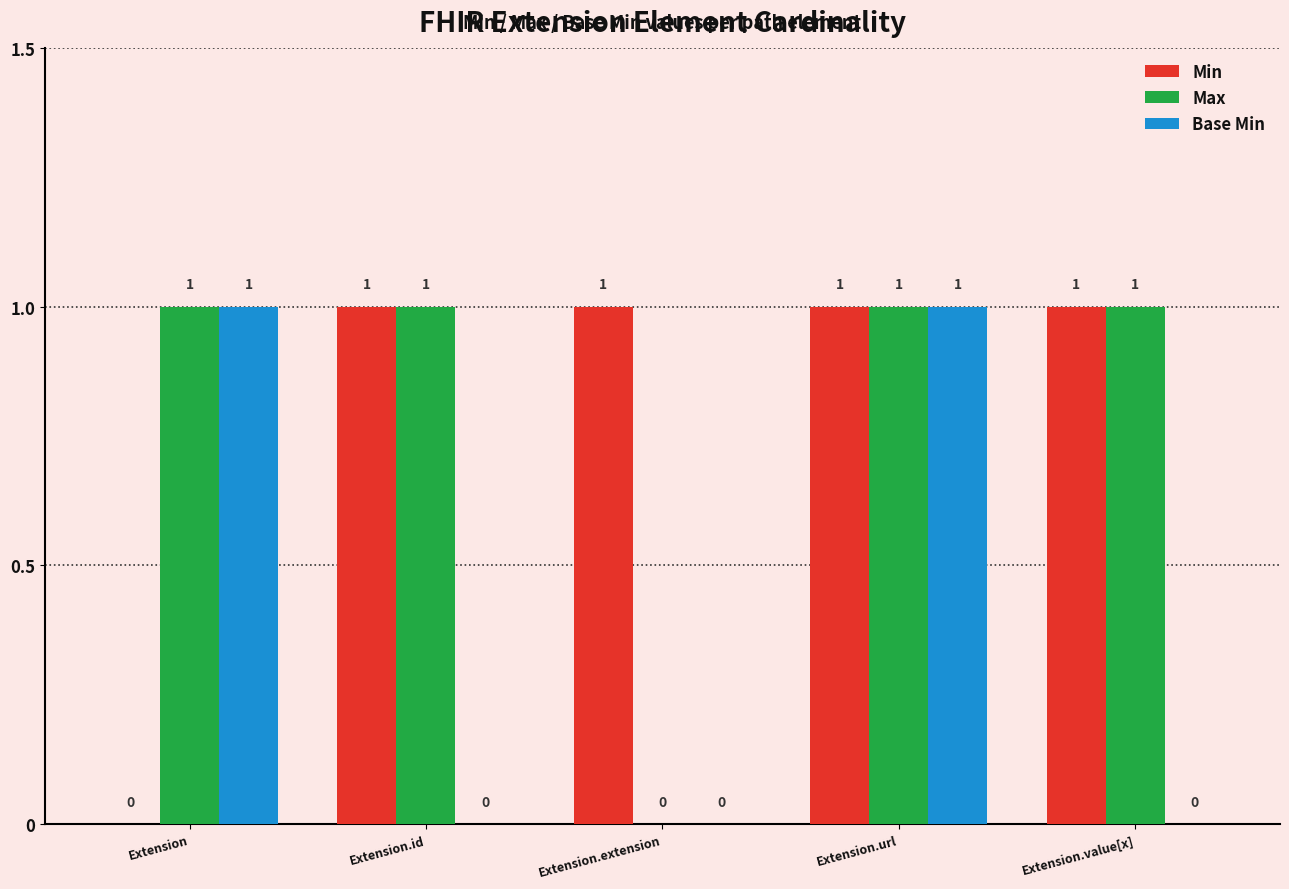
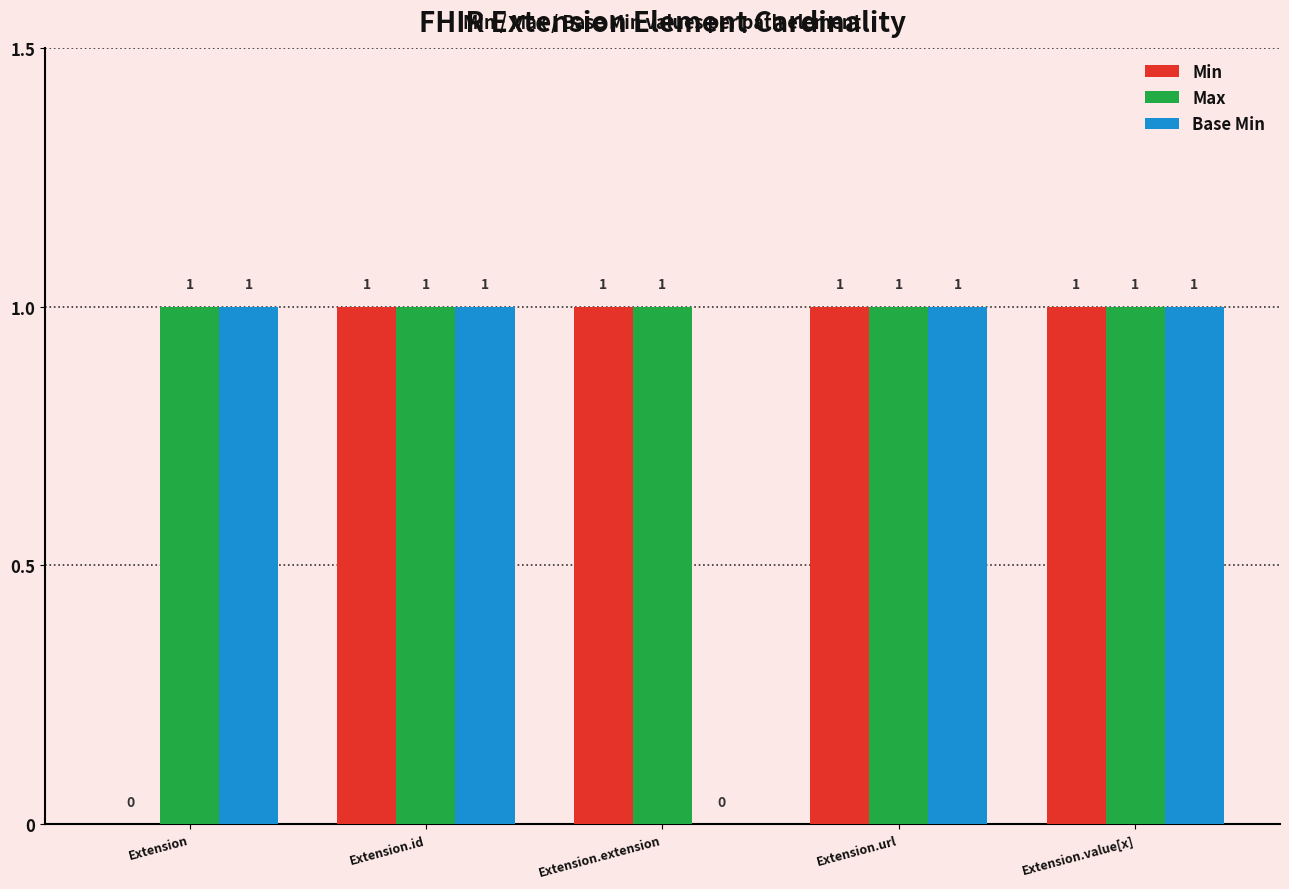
  {
    "Min": {
      "Extension": 0,
      "Extension.id": 1,
      "Extension.extension": 1,
      "Extension.url": 1,
      "Extension.value[x]": 1
    },
    "Max": {
      "Extension": 1,
      "Extension.id": 1,
-     "Extension.extension": 0,
+     "Extension.extension": 1,
      "Extension.url": 1,
      "Extension.value[x]": 1
    },
    "Base Min": {
      "Extension": 1,
-     "Extension.id": 0,
+     "Extension.id": 1,
      "Extension.extension": 0,
      "Extension.url": 1,
-     "Extension.value[x]": 0
+     "Extension.value[x]": 1
    }
  }
